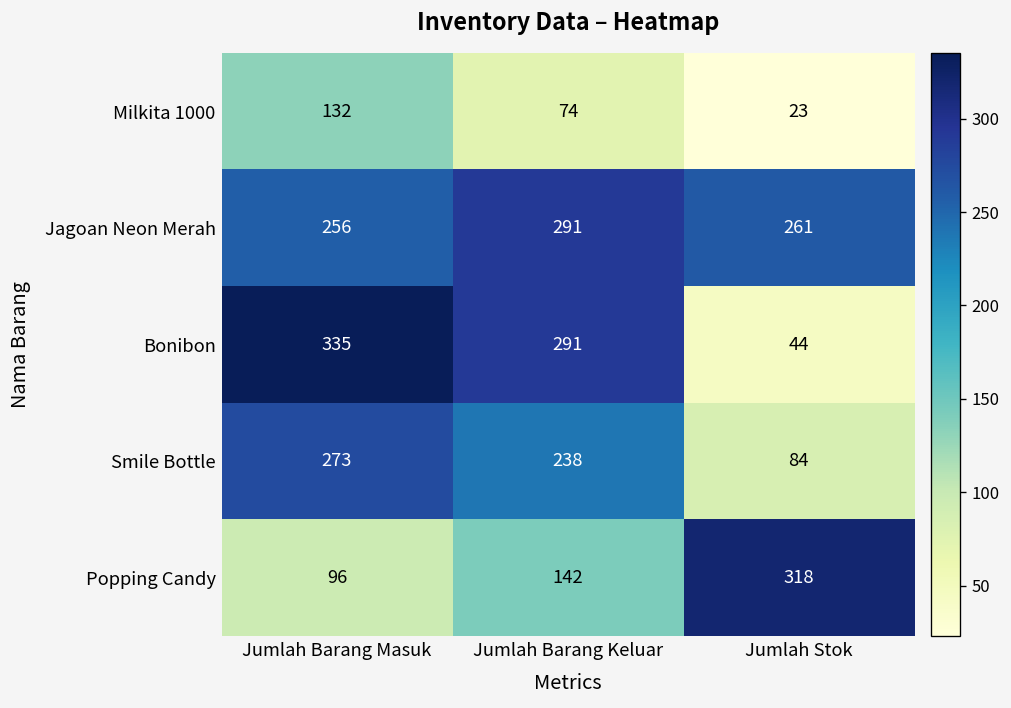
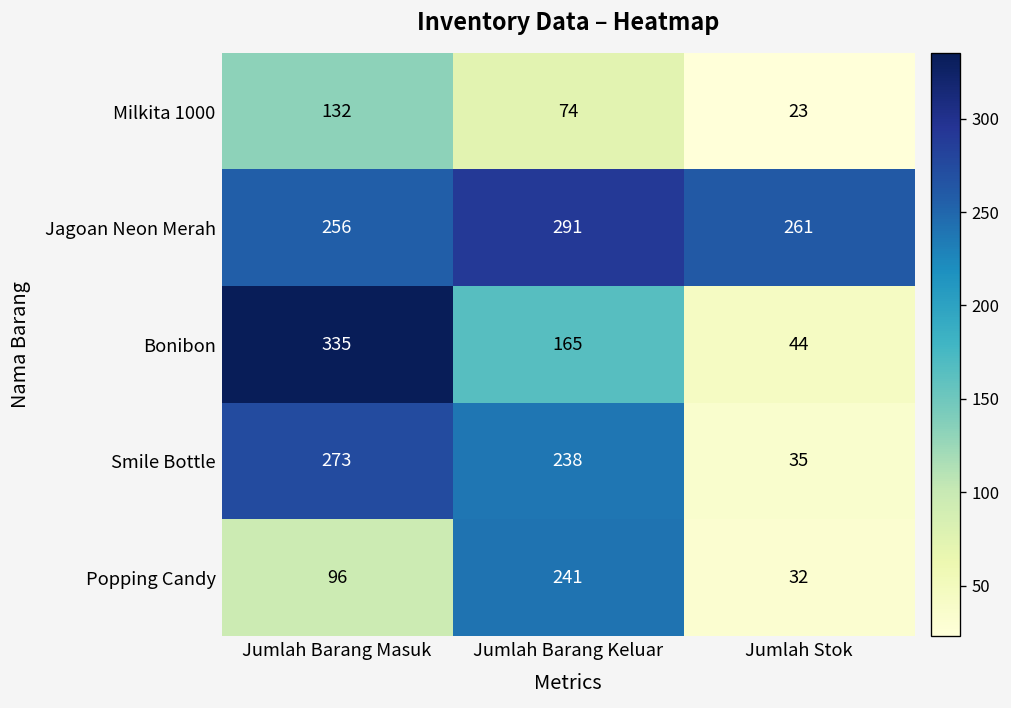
  {
    "Milkita 1000": {
      "Jumlah Barang Masuk": 132,
      "Jumlah Barang Keluar": 74,
      "Jumlah Stok": 23
    },
    "Jagoan Neon Merah": {
      "Jumlah Barang Masuk": 256,
      "Jumlah Barang Keluar": 291,
      "Jumlah Stok": 261
    },
    "Bonibon": {
      "Jumlah Barang Masuk": 335,
-     "Jumlah Barang Keluar": 291,
+     "Jumlah Barang Keluar": 165,
      "Jumlah Stok": 44
    },
    "Smile Bottle": {
      "Jumlah Barang Masuk": 273,
      "Jumlah Barang Keluar": 238,
-     "Jumlah Stok": 84
+     "Jumlah Stok": 35
    },
    "Popping Candy": {
      "Jumlah Barang Masuk": 96,
-     "Jumlah Barang Keluar": 142,
-     "Jumlah Stok": 318
+     "Jumlah Barang Keluar": 241,
+     "Jumlah Stok": 32
    }
  }
